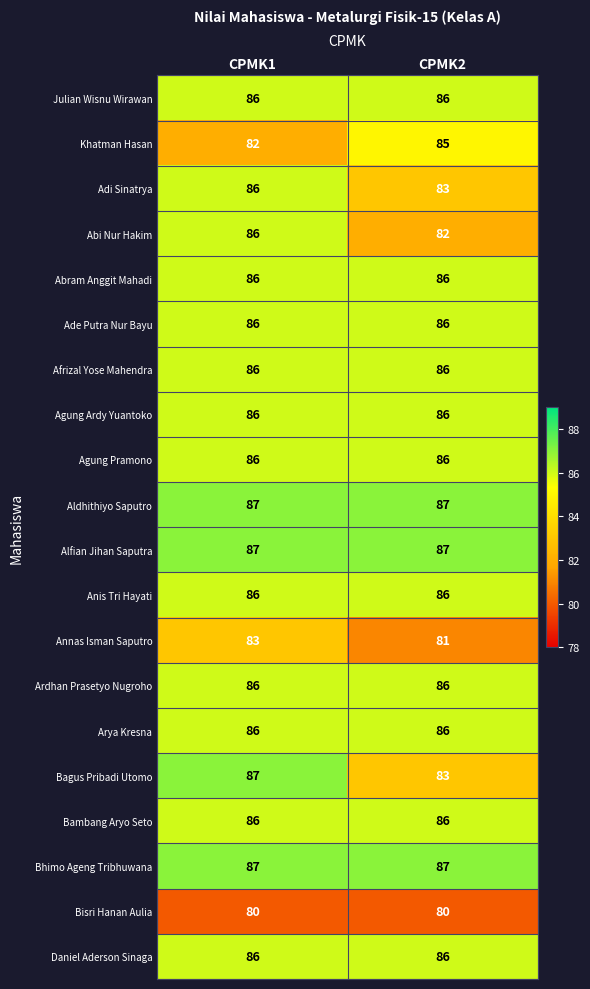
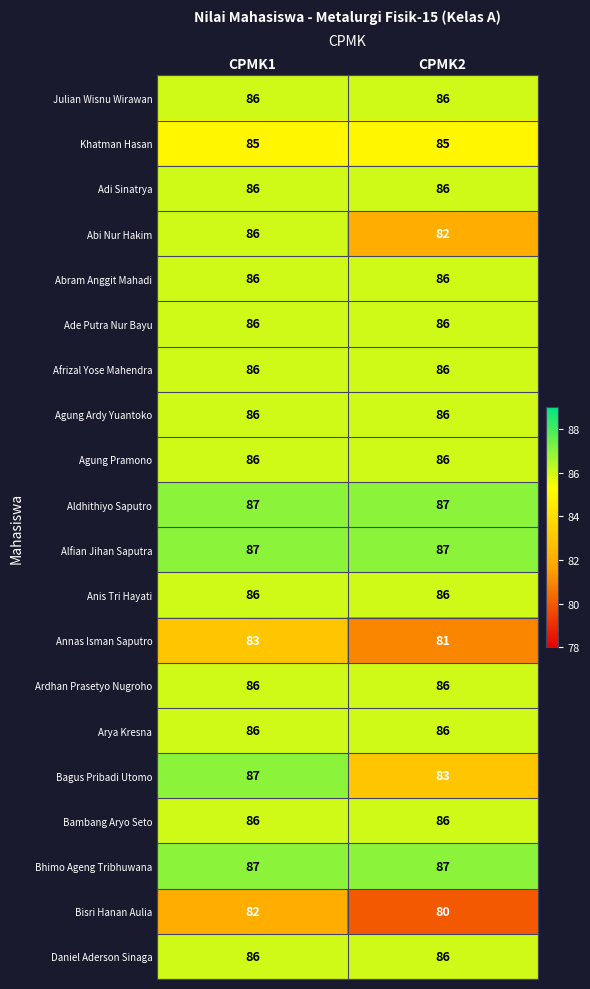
  {
    "Julian Wisnu Wirawan": {
      "CPMK1": 86,
      "CPMK2": 86
    },
    "Khatman Hasan": {
-     "CPMK1": 82,
+     "CPMK1": 85,
      "CPMK2": 85
    },
    "Adi Sinatrya": {
      "CPMK1": 86,
-     "CPMK2": 83
+     "CPMK2": 86
    },
    "Abi Nur Hakim": {
      "CPMK1": 86,
      "CPMK2": 82
    },
    "Abram Anggit Mahadi": {
      "CPMK1": 86,
      "CPMK2": 86
    },
    "Ade Putra Nur Bayu": {
      "CPMK1": 86,
      "CPMK2": 86
    },
    "Afrizal Yose Mahendra": {
      "CPMK1": 86,
      "CPMK2": 86
    },
    "Agung Ardy Yuantoko": {
      "CPMK1": 86,
      "CPMK2": 86
    },
    "Agung Pramono": {
      "CPMK1": 86,
      "CPMK2": 86
    },
    "Aldhithiyo Saputro": {
      "CPMK1": 87,
      "CPMK2": 87
    },
    "Alfian Jihan Saputra": {
      "CPMK1": 87,
      "CPMK2": 87
    },
    "Anis Tri Hayati": {
      "CPMK1": 86,
      "CPMK2": 86
    },
    "Annas Isman Saputro": {
      "CPMK1": 83,
      "CPMK2": 81
    },
    "Ardhan Prasetyo Nugroho": {
      "CPMK1": 86,
      "CPMK2": 86
    },
    "Arya Kresna": {
      "CPMK1": 86,
      "CPMK2": 86
    },
    "Bagus Pribadi Utomo": {
      "CPMK1": 87,
      "CPMK2": 83
    },
    "Bambang Aryo Seto": {
      "CPMK1": 86,
      "CPMK2": 86
    },
    "Bhimo Ageng Tribhuwana": {
      "CPMK1": 87,
      "CPMK2": 87
    },
    "Bisri Hanan Aulia": {
-     "CPMK1": 80,
+     "CPMK1": 82,
      "CPMK2": 80
    },
    "Daniel Aderson Sinaga": {
      "CPMK1": 86,
      "CPMK2": 86
    }
  }
